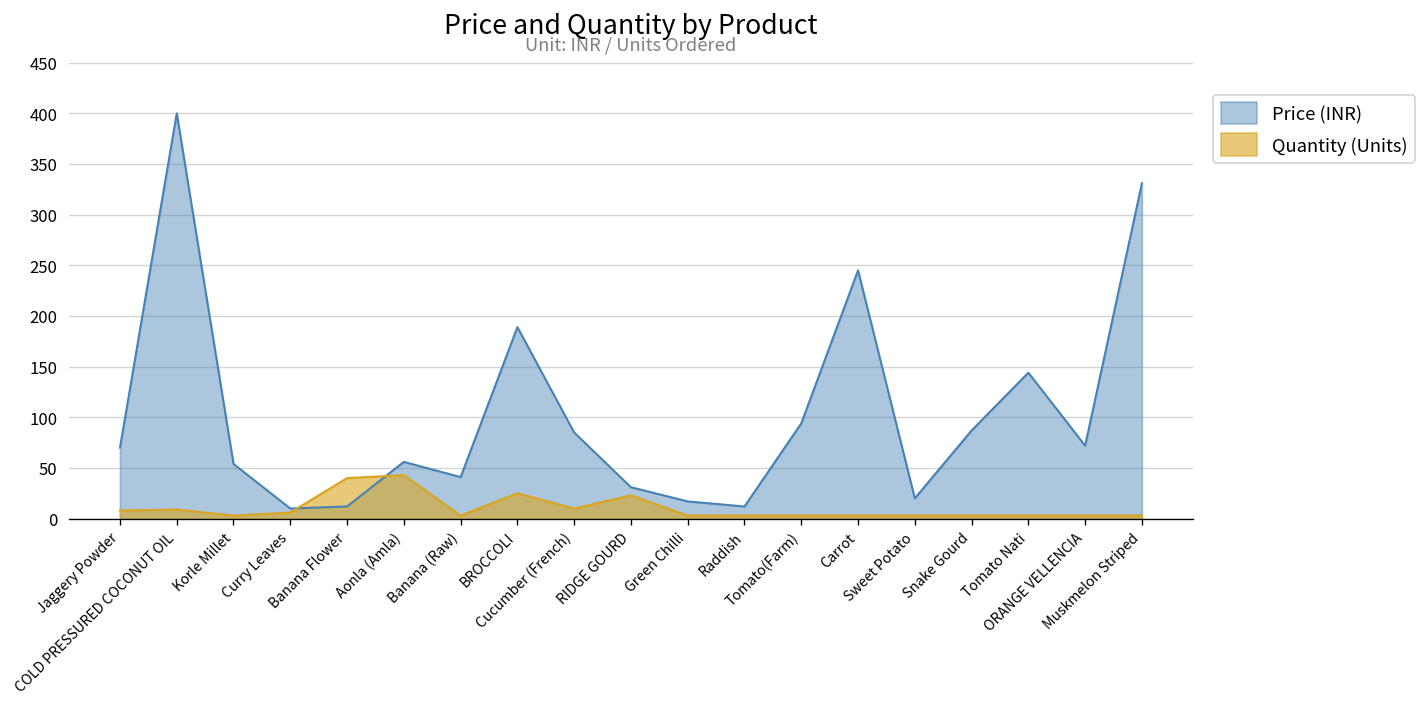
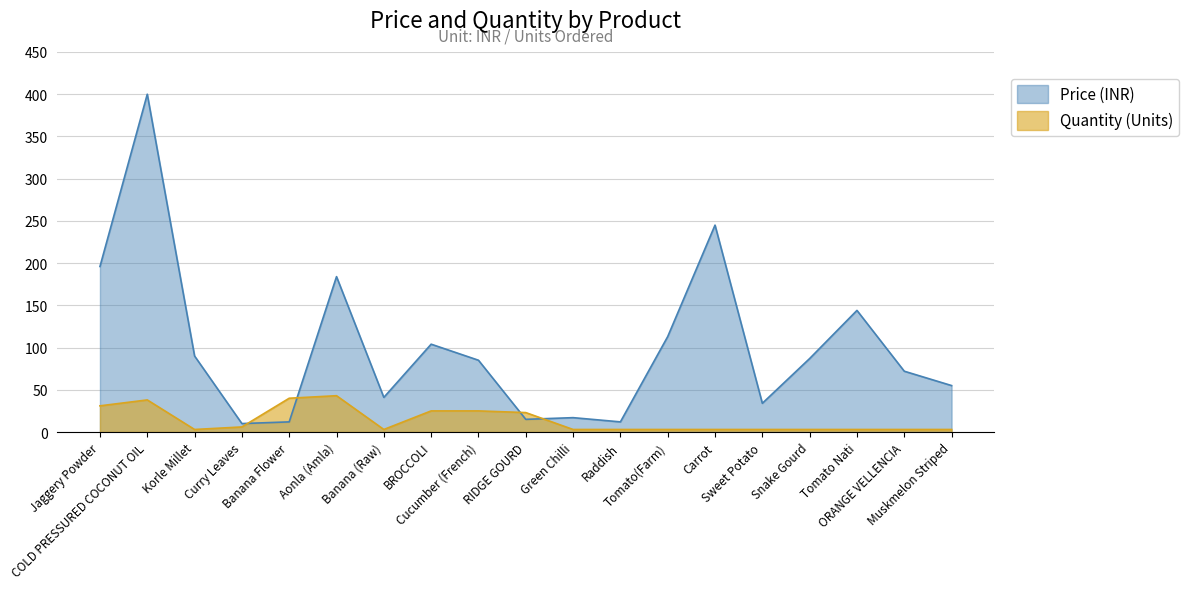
  {
    "Price (INR)": {
-     "Jaggery Powder": 70,
+     "Jaggery Powder": 200,
      "COLD PRESSURED COCONUT OIL": 400,
-     "Korle Millet": 50,
+     "Korle Millet": 90,
      "Curry Leaves": 10,
      "Banana Flower": 10,
-     "Aonla (Amla)": 60,
+     "Aonla (Amla)": 180,
      "Banana (Raw)": 40,
-     "BROCCOLI": 190,
+     "BROCCOLI": 100,
      "Cucumber (French)": 90,
-     "RIDGE GOURD": 30,
+     "RIDGE GOURD": 20,
      "Green Chilli": 20,
      "Raddish": 10,
-     "Tomato(Farm)": 90,
+     "Tomato(Farm)": 110,
      "Carrot": 250,
-     "Sweet Potato": 20,
+     "Sweet Potato": 30,
      "Snake Gourd": 90,
      "Tomato Nati": 140,
      "ORANGE VELLENCIA": 70,
-     "Muskmelon Striped": 330
+     "Muskmelon Striped": 60
    },
    "Quantity (Units)": {
-     "Jaggery Powder": 10,
-     "COLD PRESSURED COCONUT OIL": 10,
+     "Jaggery Powder": 30,
+     "COLD PRESSURED COCONUT OIL": 40,
      "Korle Millet": 0,
      "Curry Leaves": 10,
      "Banana Flower": 40,
      "Aonla (Amla)": 40,
      "Banana (Raw)": 0,
      "BROCCOLI": 30,
-     "Cucumber (French)": 10,
+     "Cucumber (French)": 30,
      "RIDGE GOURD": 20,
      "Green Chilli": 0,
      "Raddish": 0,
      "Tomato(Farm)": 0,
      "Carrot": 0,
      "Sweet Potato": 0,
      "Snake Gourd": 0,
      "Tomato Nati": 0,
      "ORANGE VELLENCIA": 0,
      "Muskmelon Striped": 0
    }
  }
